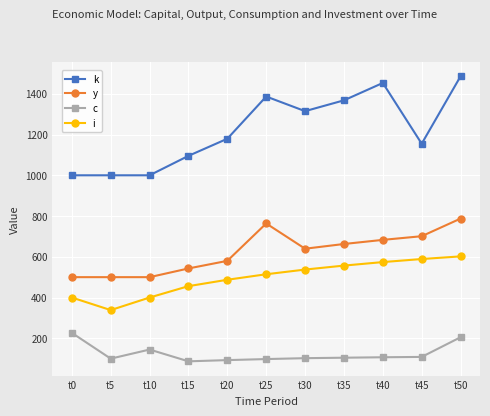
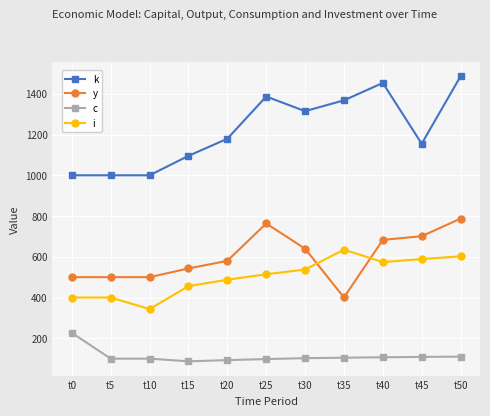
  {
    "k": {
      "t0": 1000,
      "t5": 1000,
      "t10": 1000,
      "t15": 1100,
      "t20": 1180,
      "t25": 1390,
      "t30": 1310,
      "t35": 1370,
      "t40": 1450,
      "t45": 1160,
      "t50": 1490
    },
    "y": {
      "t0": 500,
      "t5": 500,
      "t10": 500,
      "t15": 540,
      "t20": 580,
      "t25": 760,
      "t30": 640,
-     "t35": 660,
+     "t35": 400,
      "t40": 680,
      "t45": 700,
      "t50": 790
    },
    "c": {
      "t0": 230,
      "t5": 100,
-     "t10": 140,
+     "t10": 100,
      "t15": 90,
      "t20": 90,
      "t25": 100,
      "t30": 100,
      "t35": 100,
      "t40": 110,
      "t45": 110,
-     "t50": 210
+     "t50": 110
    },
    "i": {
      "t0": 400,
-     "t5": 340,
-     "t10": 400,
+     "t5": 400,
+     "t10": 340,
      "t15": 460,
      "t20": 490,
      "t25": 510,
      "t30": 540,
-     "t35": 560,
+     "t35": 630,
      "t40": 570,
      "t45": 590,
      "t50": 600
    }
  }
